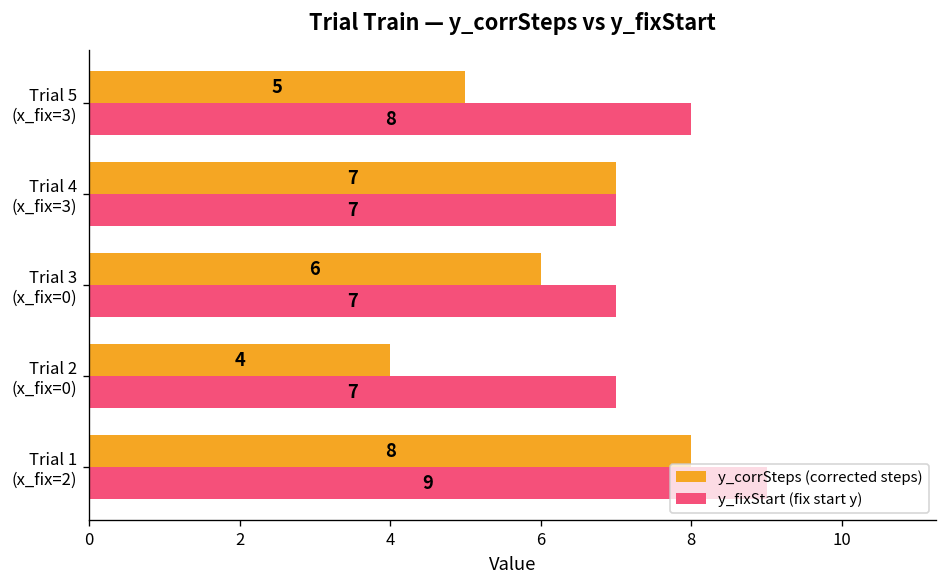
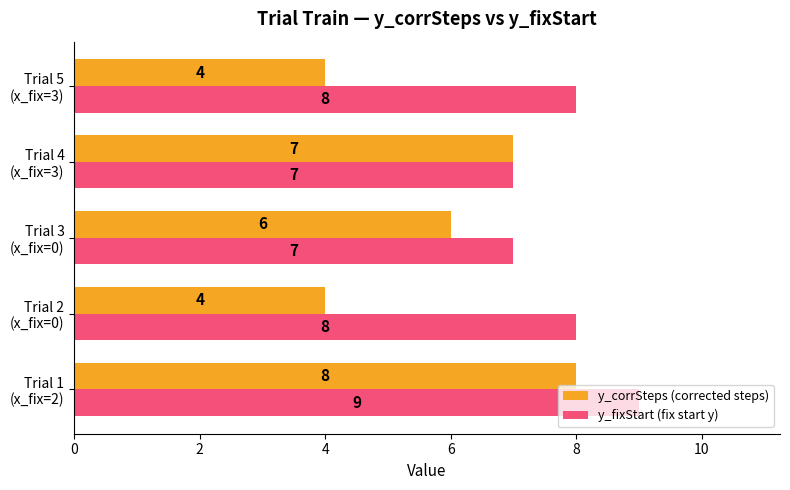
  {
    "y_corrSteps (corrected steps)": {
-     "Trial 5 (x_fix=3)": 5,
+     "Trial 5 (x_fix=3)": 4,
      "Trial 4 (x_fix=3)": 7,
      "Trial 3 (x_fix=0)": 6,
      "Trial 2 (x_fix=0)": 4,
      "Trial 1 (x_fix=2)": 8
    },
    "y_fixStart (fix start y)": {
      "Trial 5 (x_fix=3)": 8,
      "Trial 4 (x_fix=3)": 7,
      "Trial 3 (x_fix=0)": 7,
-     "Trial 2 (x_fix=0)": 7
+     "Trial 2 (x_fix=0)": 8
    }
  }
